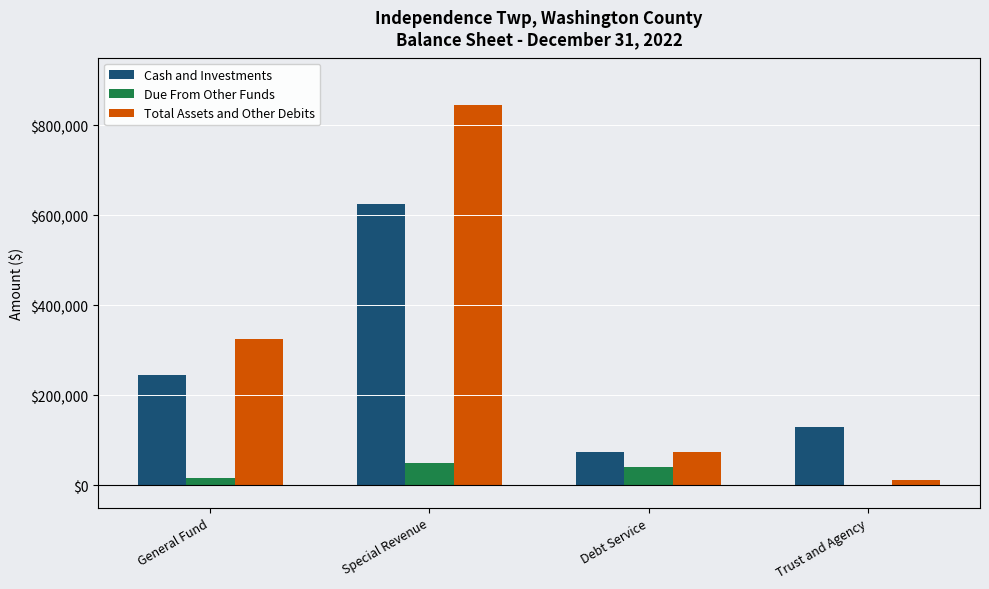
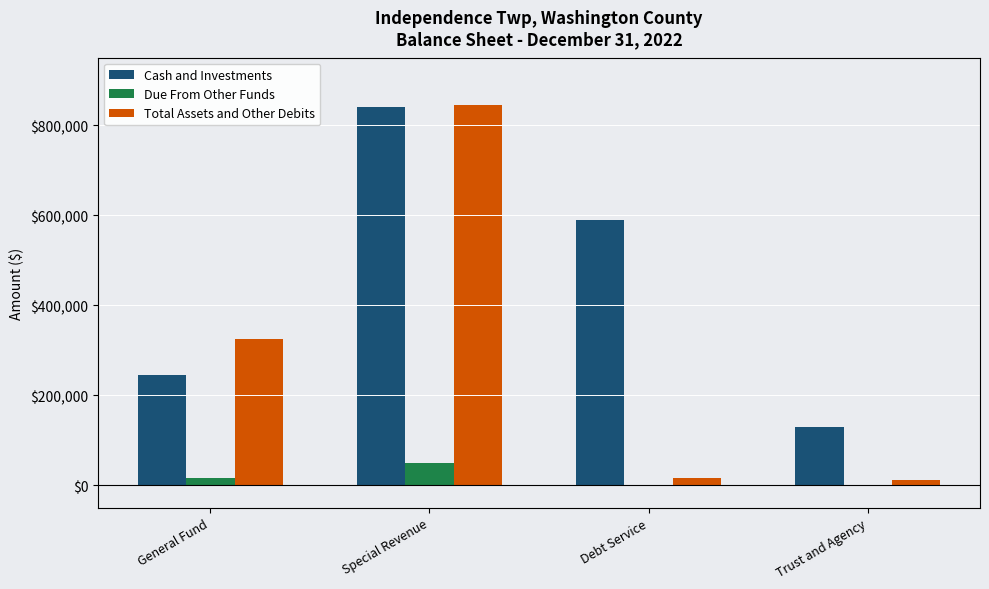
  {
    "Cash and Investments": {
      "General Fund": "$250,000",
-     "Special Revenue": "$630,000",
-     "Debt Service": "$70,000",
+     "Special Revenue": "$840,000",
+     "Debt Service": "$590,000",
      "Trust and Agency": "$130,000"
    },
    "Due From Other Funds": {
      "General Fund": "$20,000",
      "Special Revenue": "$50,000",
-     "Debt Service": "$40,000",
+     "Debt Service": "$0",
      "Trust and Agency": "$0"
    },
    "Total Assets and Other Debits": {
      "General Fund": "$320,000",
      "Special Revenue": "$840,000",
-     "Debt Service": "$70,000",
+     "Debt Service": "$20,000",
      "Trust and Agency": "$10,000"
    }
  }
